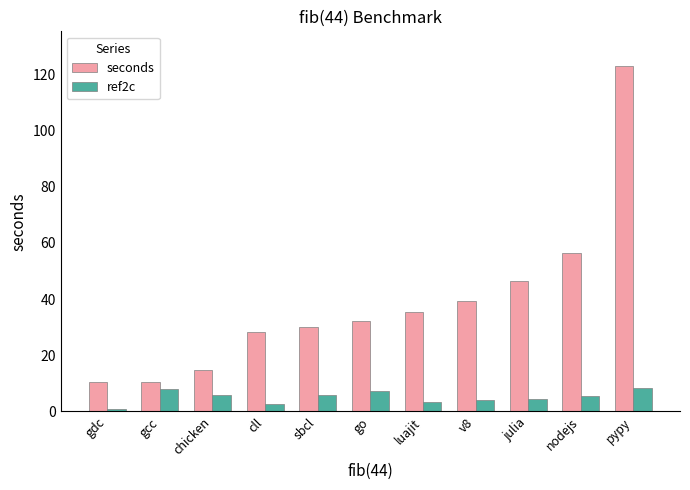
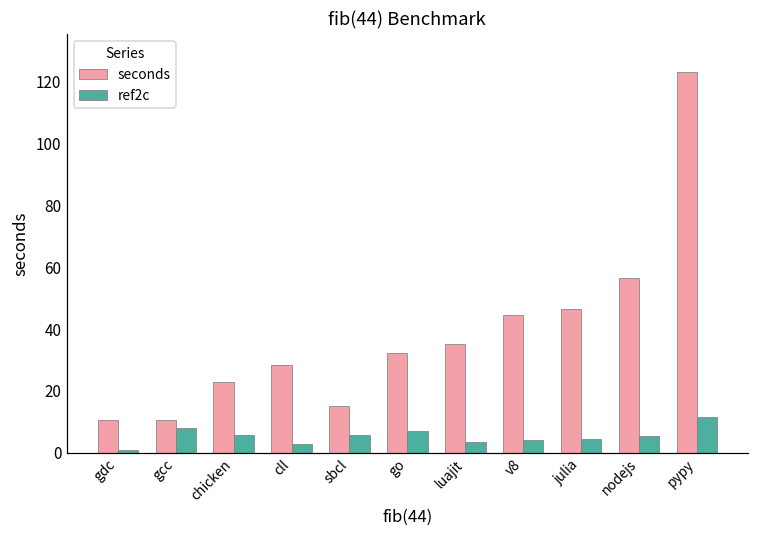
  {
    "seconds": {
      "gdc": 10,
      "gcc": 11,
-     "chicken": 15,
+     "chicken": 23,
      "cll": 28,
-     "sbcl": 30,
+     "sbcl": 15,
      "go": 32,
      "luajit": 35,
-     "v8": 39,
+     "v8": 45,
      "julia": 46,
      "nodejs": 57,
      "pypy": 123
    },
    "ref2c": {
      "gdc": 1,
      "gcc": 8,
      "chicken": 6,
      "cll": 3,
      "sbcl": 6,
      "go": 7,
      "luajit": 3,
      "v8": 4,
      "julia": 4,
      "nodejs": 5,
-     "pypy": 8
+     "pypy": 12
    }
  }
